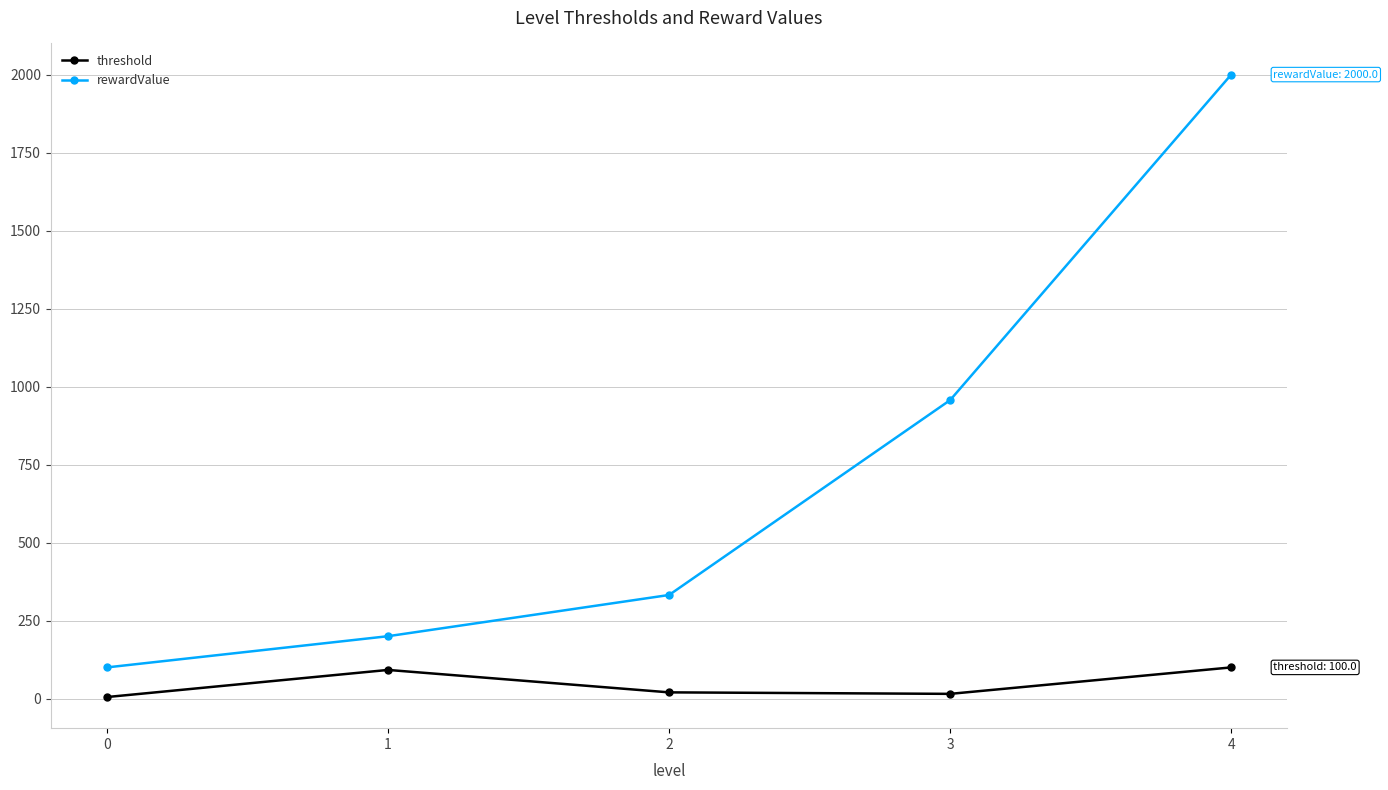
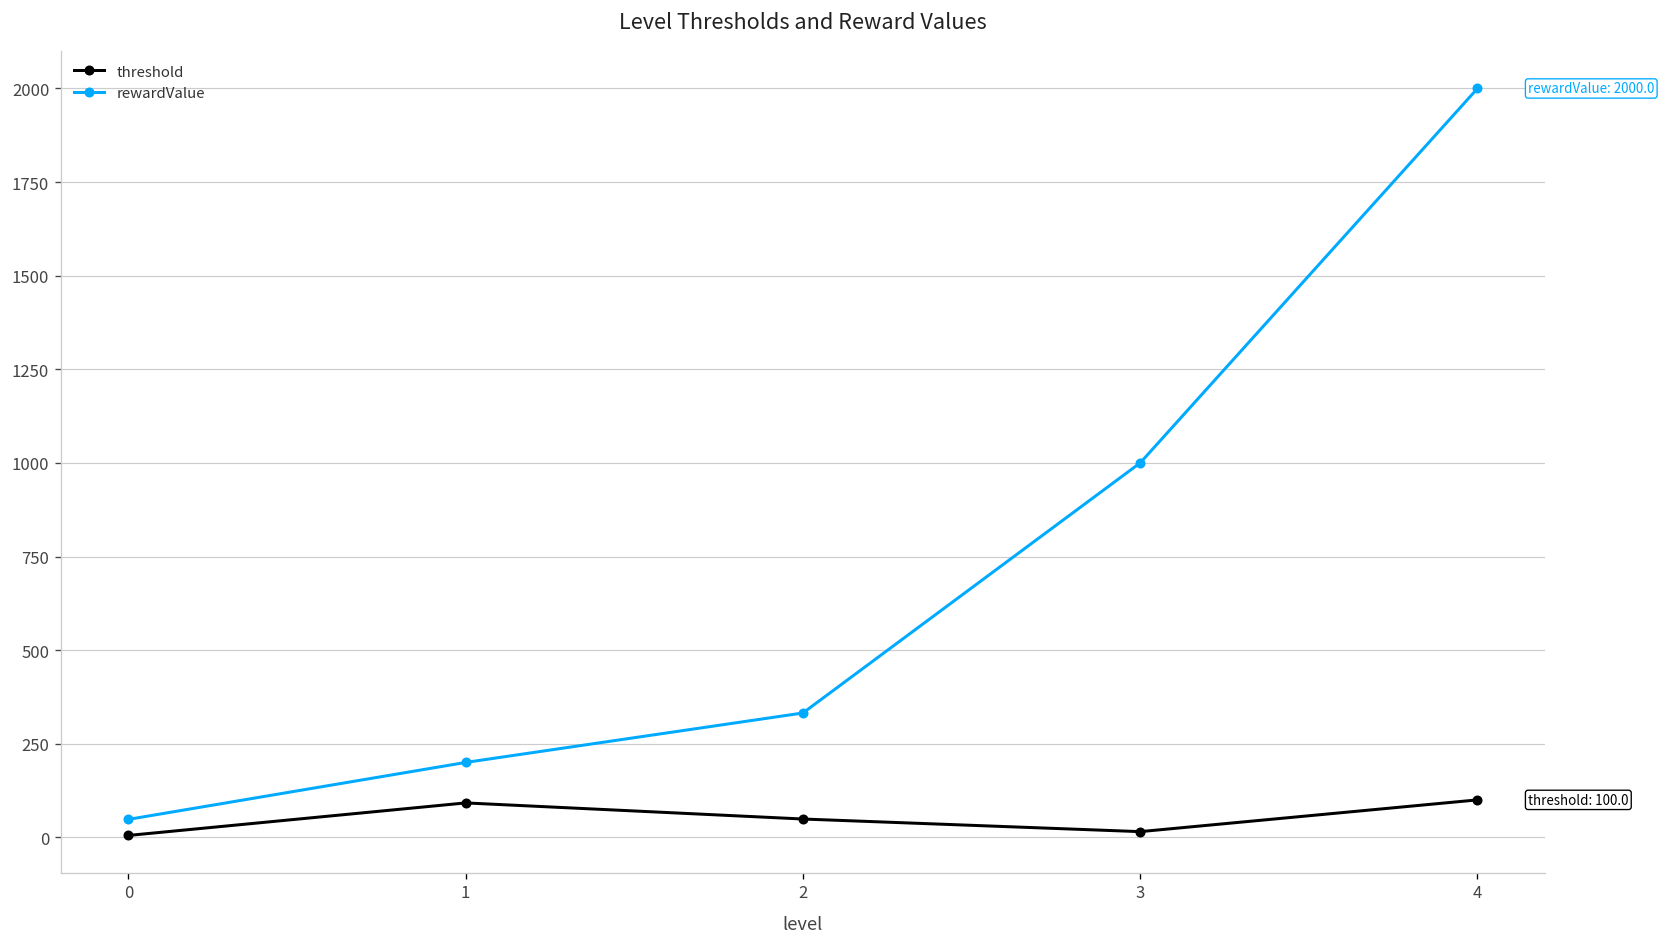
  {
    "threshold": {
      "0": 10,
      "1": 90,
-     "2": 20,
+     "2": 50,
      "3": 20,
      "4": 100
    },
    "rewardValue": {
-     "0": 100,
+     "0": 50,
      "1": 200,
      "2": 330,
-     "3": 960,
+     "3": 1000,
      "4": 2000
    }
  }
